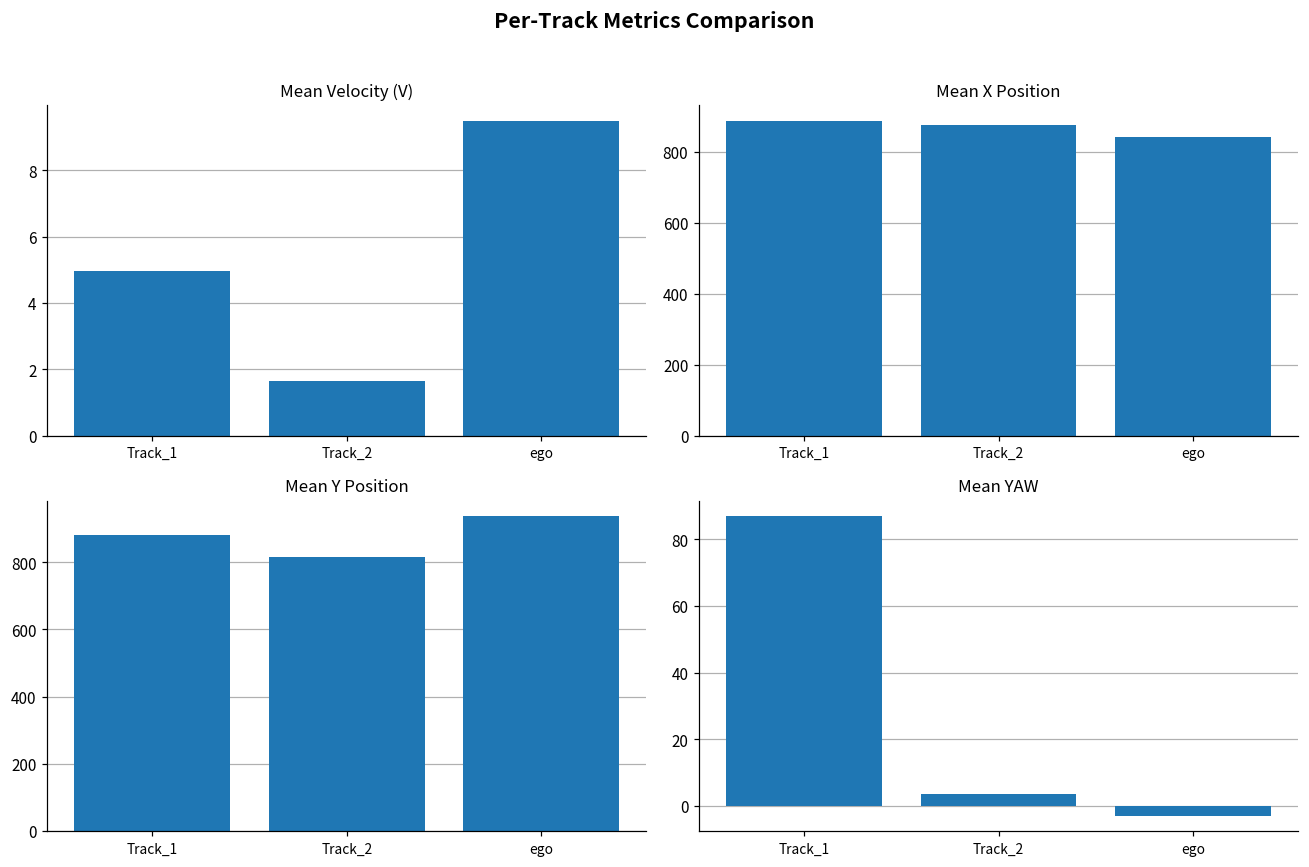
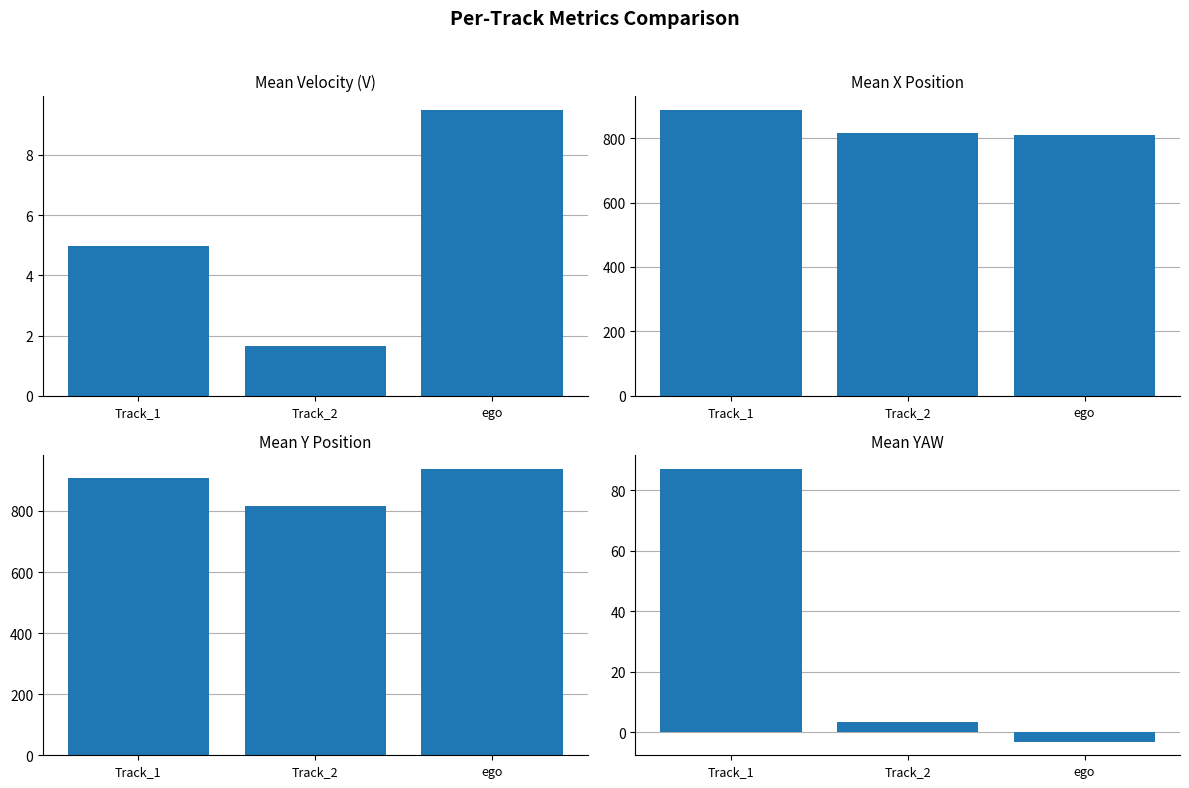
  {
    "Mean Velocity (V)": {
      "Track_1": 5.0,
      "Track_2": 1.6,
      "ego": 9.5
    },
    "Mean X Position": {
      "Track_1": 890,
-     "Track_2": 880,
-     "ego": 840
+     "Track_2": 810,
+     "ego": 810
    },
    "Mean Y Position": {
-     "Track_1": 880,
+     "Track_1": 910,
      "Track_2": 810,
      "ego": 940
    },
    "Mean YAW": {
      "Track_1": 87,
      "Track_2": 3,
      "ego": -3
    }
  }
